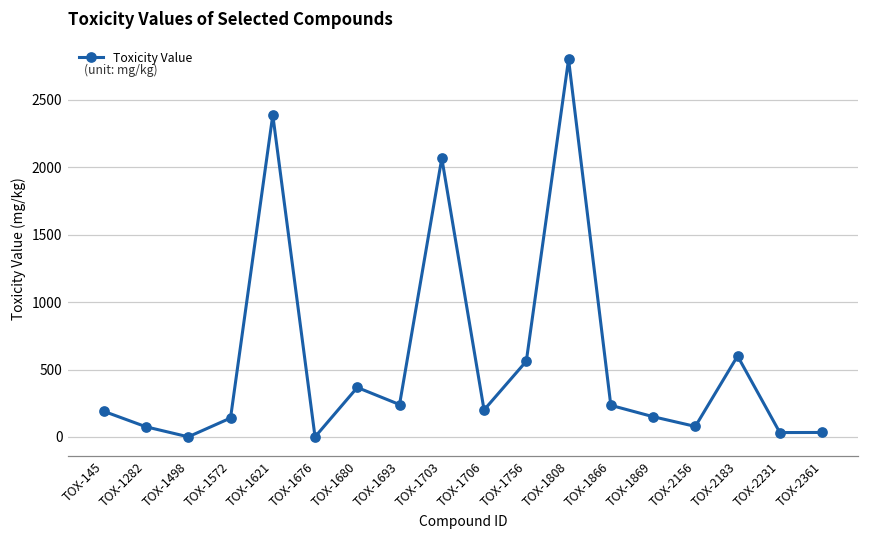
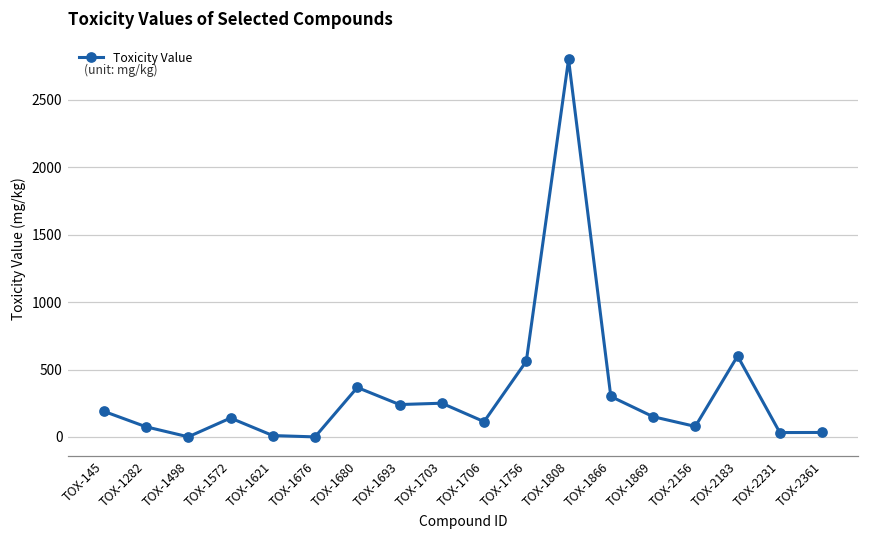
  {
    "TOX-145": 190,
    "TOX-1282": 70,
    "TOX-1498": 0,
    "TOX-1572": 140,
-   "TOX-1621": 2390,
+   "TOX-1621": 10,
    "TOX-1676": 0,
    "TOX-1680": 370,
    "TOX-1693": 240,
-   "TOX-1703": 2070,
-   "TOX-1706": 200,
+   "TOX-1703": 250,
+   "TOX-1706": 110,
    "TOX-1756": 560,
    "TOX-1808": 2800,
-   "TOX-1866": 230,
+   "TOX-1866": 300,
    "TOX-1869": 150,
    "TOX-2156": 80,
    "TOX-2183": 600,
    "TOX-2231": 30,
    "TOX-2361": 30
  }
